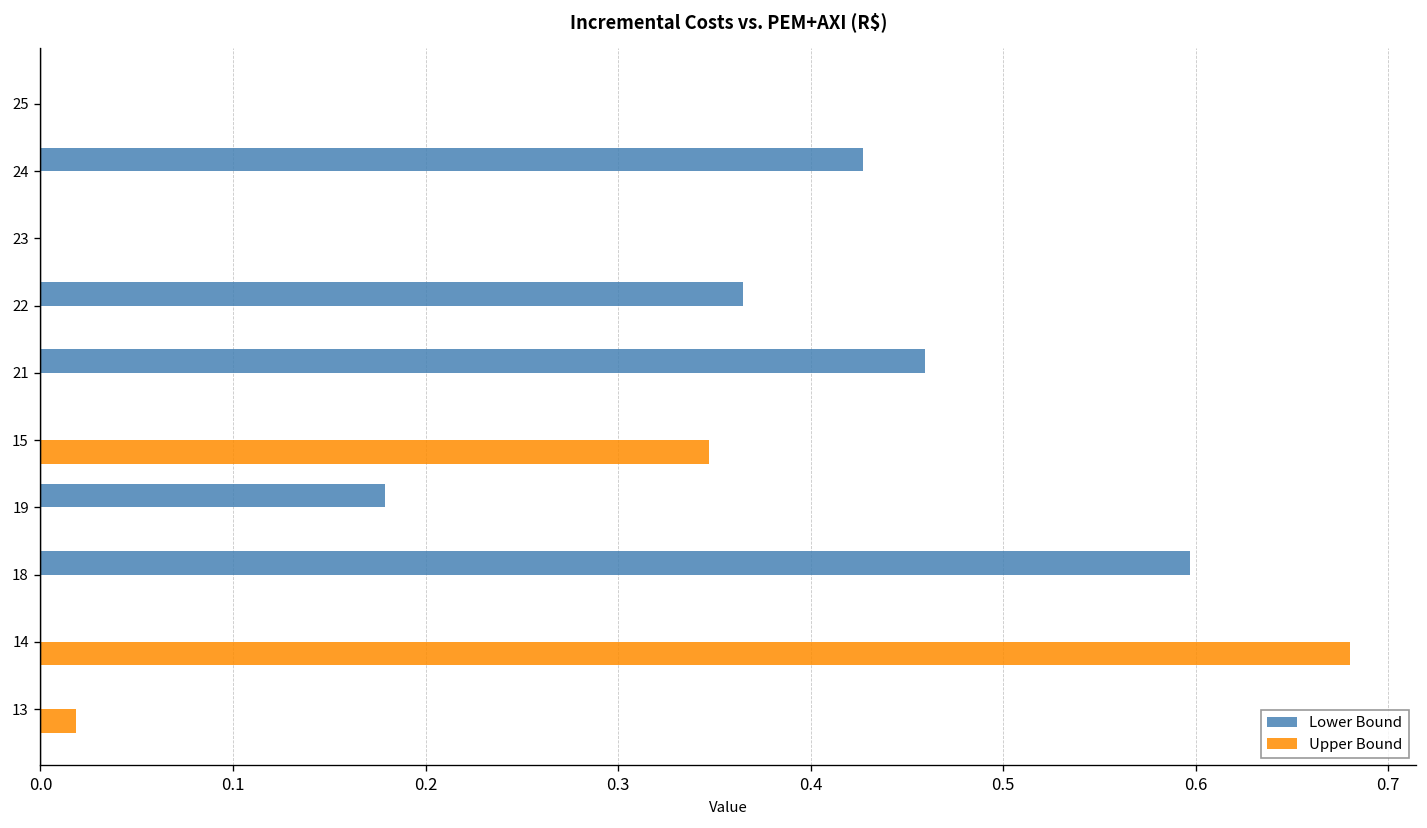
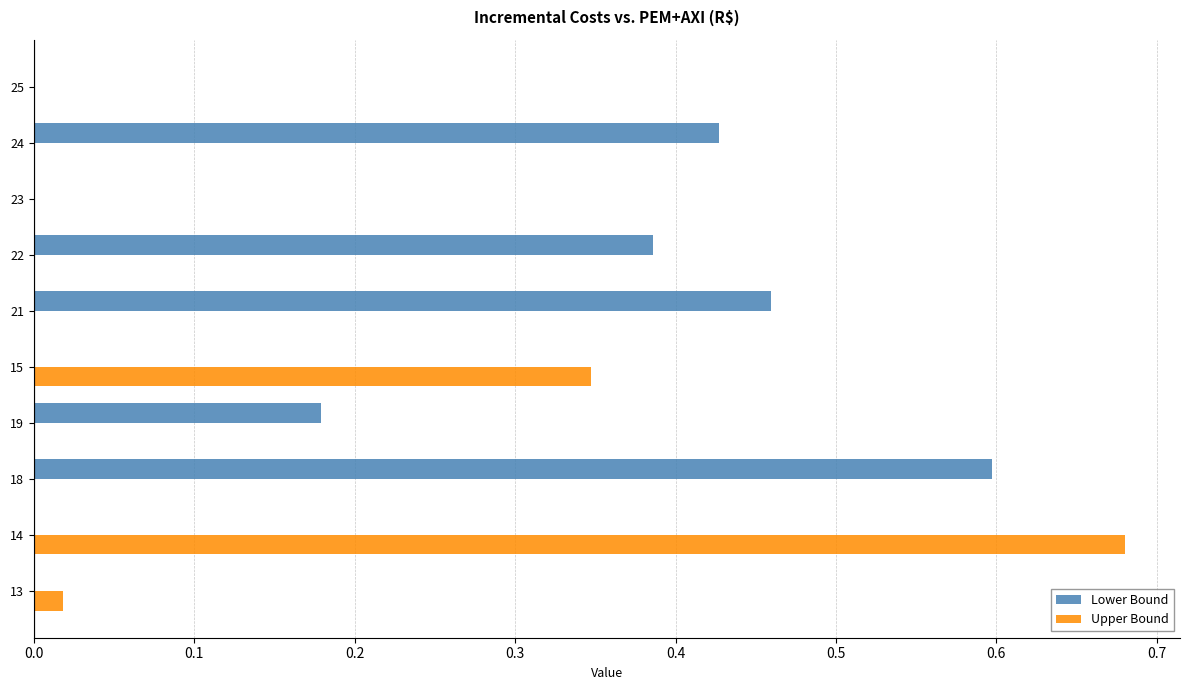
  {
    "Lower Bound": {
      "25": 0.000,
      "24": 0.427,
      "23": 0.000,
-     "22": 0.365,
+     "22": 0.386,
      "21": 0.459,
      "15": 0.000,
      "19": 0.179,
      "18": 0.597,
      "14": 0.000,
      "13": 0.000
    },
    "Upper Bound": {
      "25": 0.000,
      "24": 0.000,
      "23": 0.000,
      "22": 0.000,
      "21": 0.000,
      "15": 0.347,
      "19": 0.000,
      "18": 0.000,
      "14": 0.680,
      "13": 0.018
    }
  }
